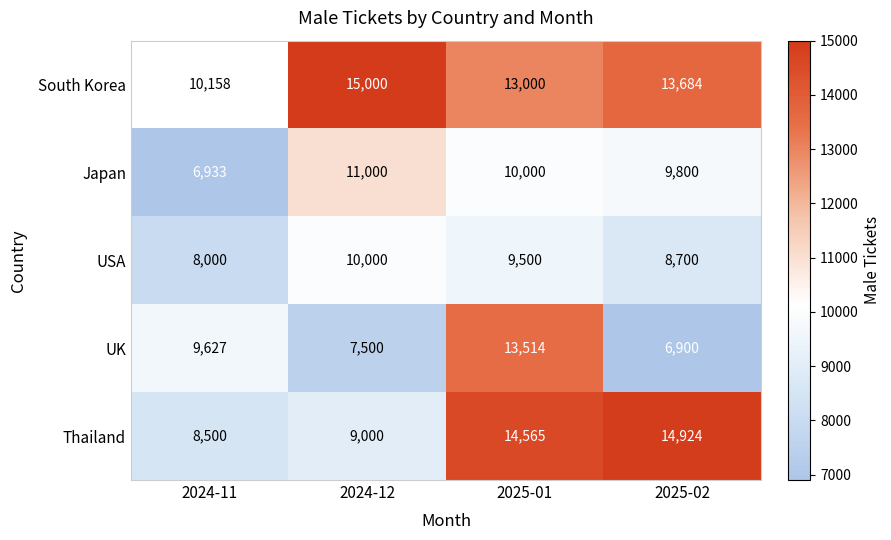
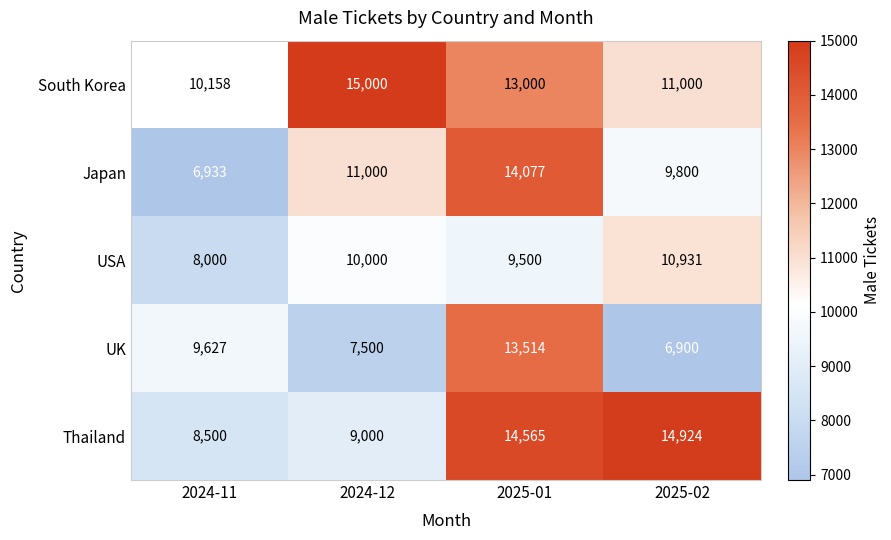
  {
    "South Korea": {
      "2024-11": "10,158",
      "2024-12": "15,000",
      "2025-01": "13,000",
-     "2025-02": "13,684"
+     "2025-02": "11,000"
    },
    "Japan": {
      "2024-11": "6,933",
      "2024-12": "11,000",
-     "2025-01": "10,000",
+     "2025-01": "14,077",
      "2025-02": "9,800"
    },
    "USA": {
      "2024-11": "8,000",
      "2024-12": "10,000",
      "2025-01": "9,500",
-     "2025-02": "8,700"
+     "2025-02": "10,931"
    },
    "UK": {
      "2024-11": "9,627",
      "2024-12": "7,500",
      "2025-01": "13,514",
      "2025-02": "6,900"
    },
    "Thailand": {
      "2024-11": "8,500",
      "2024-12": "9,000",
      "2025-01": "14,565",
      "2025-02": "14,924"
    }
  }
